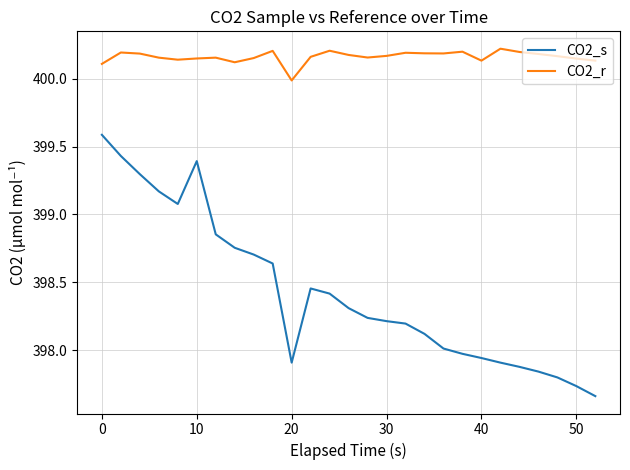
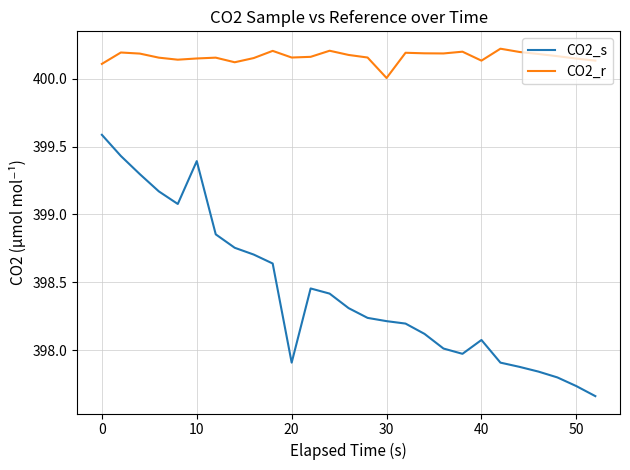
  {
    "CO2_s": {
      "0": 399.59,
      "10": 399.39,
      "20": 397.91,
      "30": 398.21,
-     "40": 397.94,
+     "40": 398.07,
      "50": 397.73
    },
    "CO2_r": {
      "0": 400.11,
      "10": 400.15,
-     "20": 399.99,
-     "30": 400.17,
+     "20": 400.16,
+     "30": 400.01,
      "40": 400.13
    }
  }
